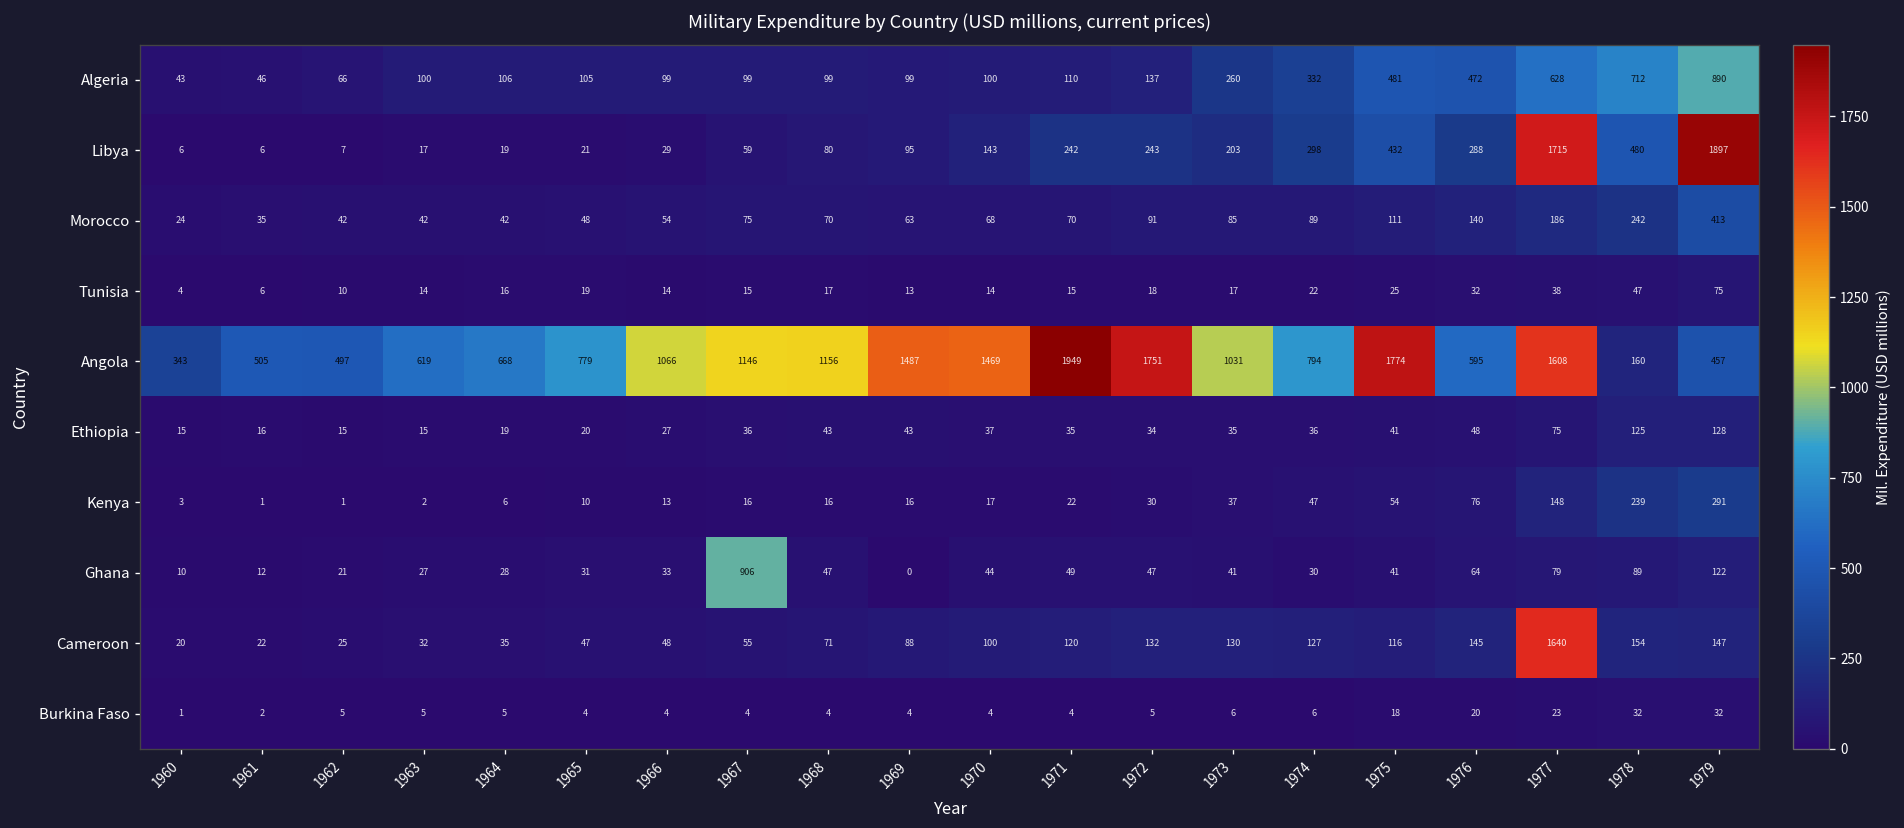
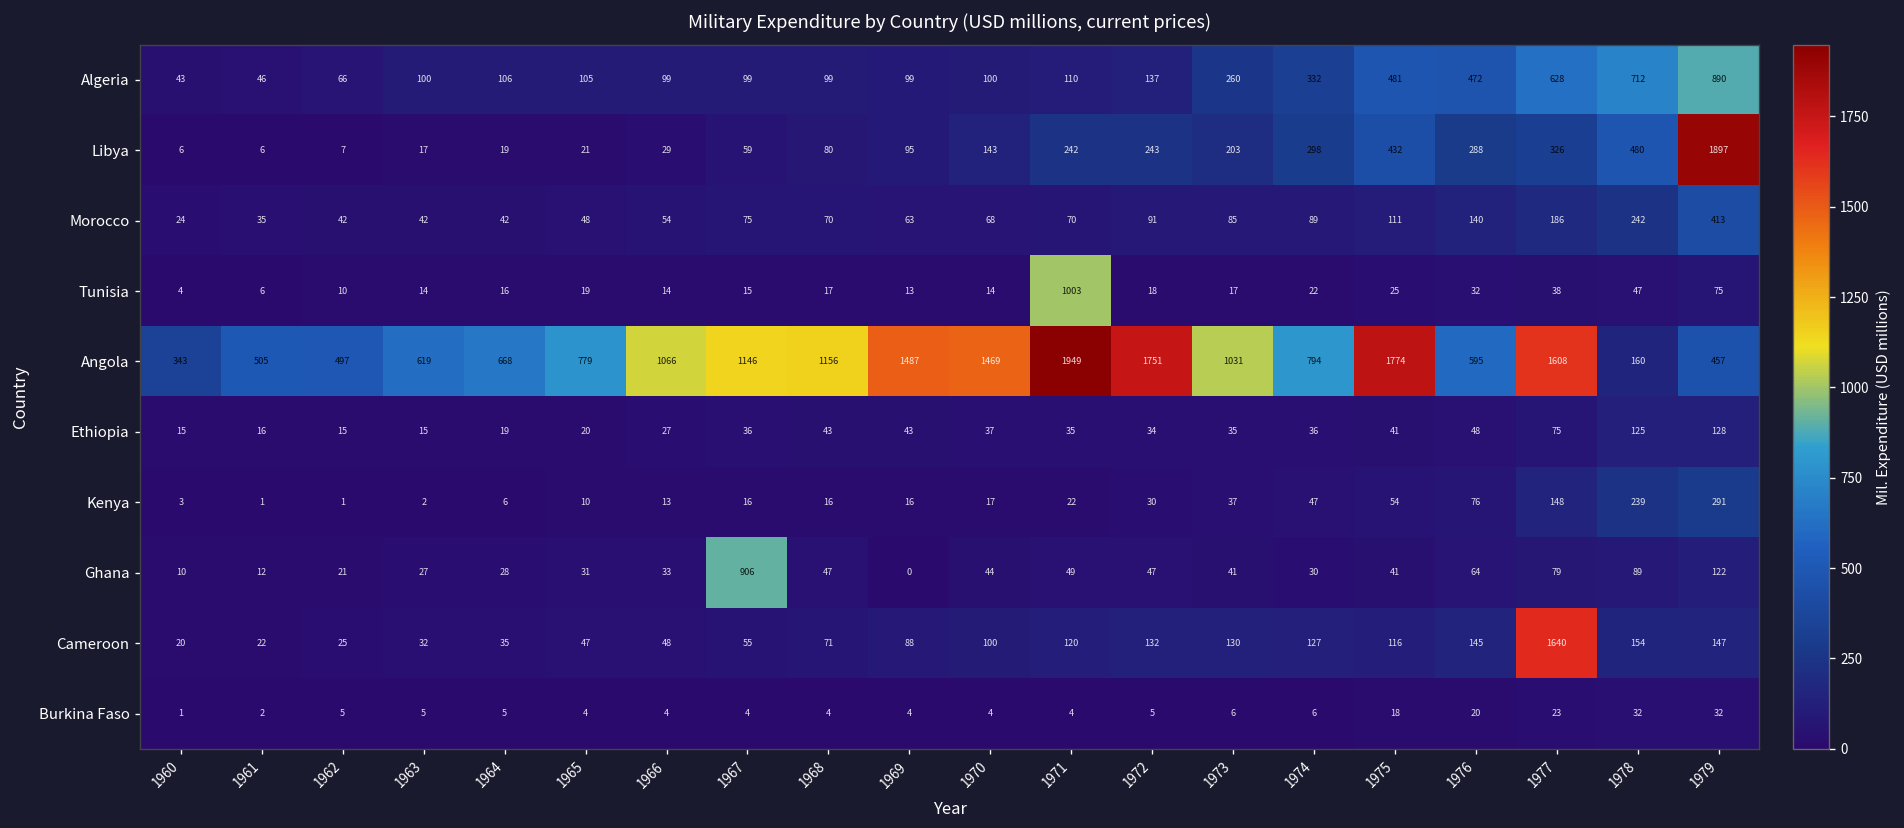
  {
    "Algeria": {
      "1960": 43,
      "1961": 46,
      "1962": 66,
      "1963": 100,
      "1964": 106,
      "1965": 105,
      "1966": 99,
      "1967": 99,
      "1968": 99,
      "1969": 99,
      "1970": 100,
      "1971": 110,
      "1972": 137,
      "1973": 260,
      "1974": 332,
      "1975": 481,
      "1976": 472,
      "1977": 628,
      "1978": 712,
      "1979": 890
    },
    "Libya": {
      "1960": 6,
      "1961": 6,
      "1962": 7,
      "1963": 17,
      "1964": 19,
      "1965": 21,
      "1966": 29,
      "1967": 59,
      "1968": 80,
      "1969": 95,
      "1970": 143,
      "1971": 242,
      "1972": 243,
      "1973": 203,
      "1974": 298,
      "1975": 432,
      "1976": 288,
-     "1977": 1715,
+     "1977": 326,
      "1978": 480,
      "1979": 1897
    },
    "Morocco": {
      "1960": 24,
      "1961": 35,
      "1962": 42,
      "1963": 42,
      "1964": 42,
      "1965": 48,
      "1966": 54,
      "1967": 75,
      "1968": 70,
      "1969": 63,
      "1970": 68,
      "1971": 70,
      "1972": 91,
      "1973": 85,
      "1974": 89,
      "1975": 111,
      "1976": 140,
      "1977": 186,
      "1978": 242,
      "1979": 413
    },
    "Tunisia": {
      "1960": 4,
      "1961": 6,
      "1962": 10,
      "1963": 14,
      "1964": 16,
      "1965": 19,
      "1966": 14,
      "1967": 15,
      "1968": 17,
      "1969": 13,
      "1970": 14,
-     "1971": 15,
+     "1971": 1003,
      "1972": 18,
      "1973": 17,
      "1974": 22,
      "1975": 25,
      "1976": 32,
      "1977": 38,
      "1978": 47,
      "1979": 75
    },
    "Angola": {
      "1960": 343,
      "1961": 505,
      "1962": 497,
      "1963": 619,
      "1964": 668,
      "1965": 779,
      "1966": 1066,
      "1967": 1146,
      "1968": 1156,
      "1969": 1487,
      "1970": 1469,
      "1971": 1949,
      "1972": 1751,
      "1973": 1031,
      "1974": 794,
      "1975": 1774,
      "1976": 595,
      "1977": 1608,
      "1978": 160,
      "1979": 457
    },
    "Ethiopia": {
      "1960": 15,
      "1961": 16,
      "1962": 15,
      "1963": 15,
      "1964": 19,
      "1965": 20,
      "1966": 27,
      "1967": 36,
      "1968": 43,
      "1969": 43,
      "1970": 37,
      "1971": 35,
      "1972": 34,
      "1973": 35,
      "1974": 36,
      "1975": 41,
      "1976": 48,
      "1977": 75,
      "1978": 125,
      "1979": 128
    },
    "Kenya": {
      "1960": 3,
      "1961": 1,
      "1962": 1,
      "1963": 2,
      "1964": 6,
      "1965": 10,
      "1966": 13,
      "1967": 16,
      "1968": 16,
      "1969": 16,
      "1970": 17,
      "1971": 22,
      "1972": 30,
      "1973": 37,
      "1974": 47,
      "1975": 54,
      "1976": 76,
      "1977": 148,
      "1978": 239,
      "1979": 291
    },
    "Ghana": {
      "1960": 10,
      "1961": 12,
      "1962": 21,
      "1963": 27,
      "1964": 28,
      "1965": 31,
      "1966": 33,
      "1967": 906,
      "1968": 47,
      "1969": 0,
      "1970": 44,
      "1971": 49,
      "1972": 47,
      "1973": 41,
      "1974": 30,
      "1975": 41,
      "1976": 64,
      "1977": 79,
      "1978": 89,
      "1979": 122
    },
    "Cameroon": {
      "1960": 20,
      "1961": 22,
      "1962": 25,
      "1963": 32,
      "1964": 35,
      "1965": 47,
      "1966": 48,
      "1967": 55,
      "1968": 71,
      "1969": 88,
      "1970": 100,
      "1971": 120,
      "1972": 132,
      "1973": 130,
      "1974": 127,
      "1975": 116,
      "1976": 145,
      "1977": 1640,
      "1978": 154,
      "1979": 147
    },
    "Burkina Faso": {
      "1960": 1,
      "1961": 2,
      "1962": 5,
      "1963": 5,
      "1964": 5,
      "1965": 4,
      "1966": 4,
      "1967": 4,
      "1968": 4,
      "1969": 4,
      "1970": 4,
      "1971": 4,
      "1972": 5,
      "1973": 6,
      "1974": 6,
      "1975": 18,
      "1976": 20,
      "1977": 23,
      "1978": 32,
      "1979": 32
    }
  }
